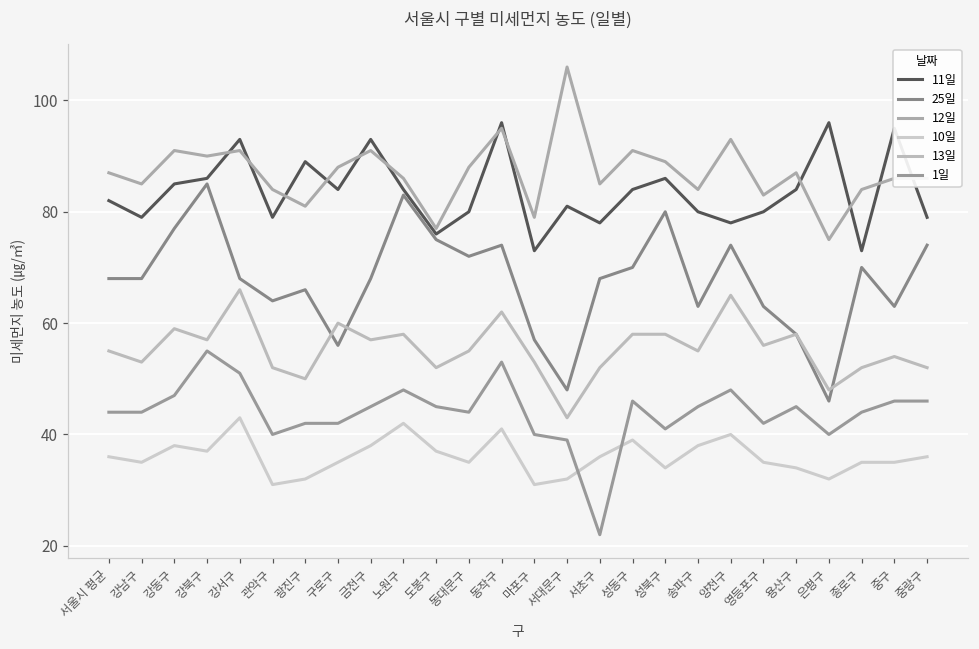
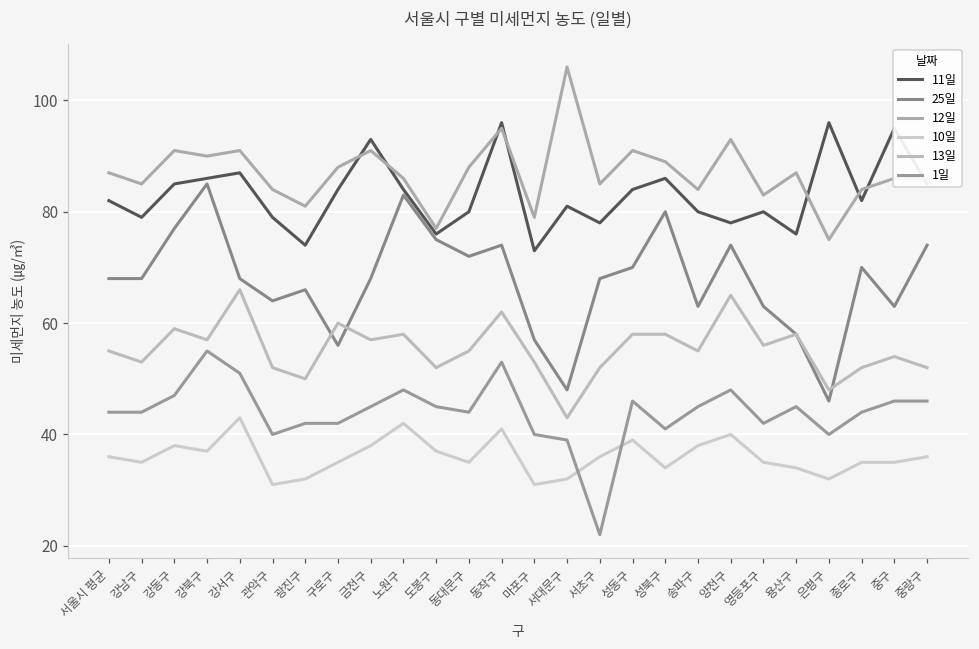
  {
    "11일": {
      "서울시 평균": 82,
      "강남구": 79,
      "강동구": 85,
      "강북구": 86,
-     "강서구": 93,
+     "강서구": 87,
      "관악구": 79,
-     "광진구": 89,
+     "광진구": 74,
      "구로구": 84,
      "금천구": 93,
      "노원구": 84,
      "도봉구": 76,
      "동대문구": 80,
      "동작구": 96,
      "마포구": 73,
      "서대문구": 81,
      "서초구": 78,
      "성동구": 84,
      "성북구": 86,
      "송파구": 80,
      "양천구": 78,
      "영등포구": 80,
-     "용산구": 84,
+     "용산구": 76,
      "은평구": 96,
-     "종로구": 73,
-     "중랑구": 79
+     "종로구": 82,
+     "중랑구": 85
    }
  }
